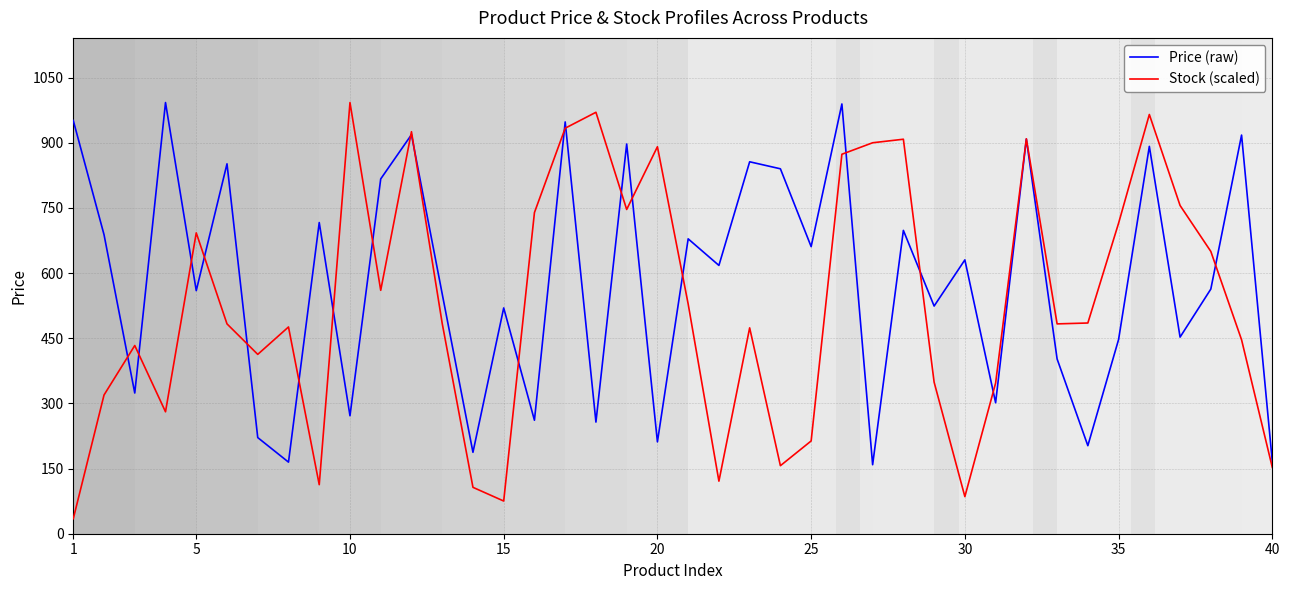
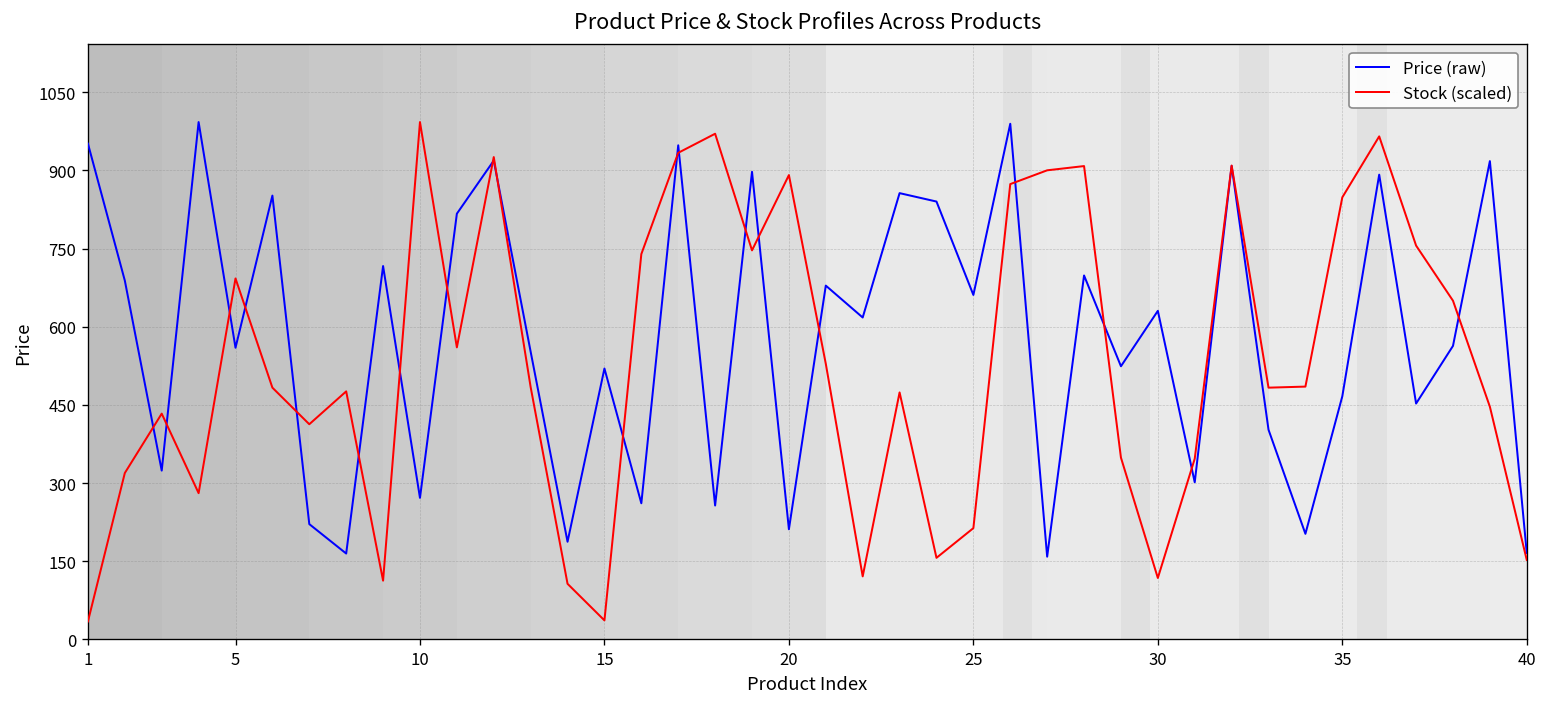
  {
    "Price (raw)": {
      "1": 950,
      "5": 560,
      "10": 270,
      "15": 520,
      "20": 210,
      "25": 660,
      "30": 630,
-     "35": 450,
+     "35": 470,
      "40": 170
    },
    "Stock (scaled)": {
      "1": 30,
      "5": 690,
      "10": 990,
-     "15": 80,
+     "15": 40,
      "20": 890,
      "25": 210,
-     "30": 90,
-     "35": 710,
+     "30": 120,
+     "35": 850,
      "40": 150
    }
  }
